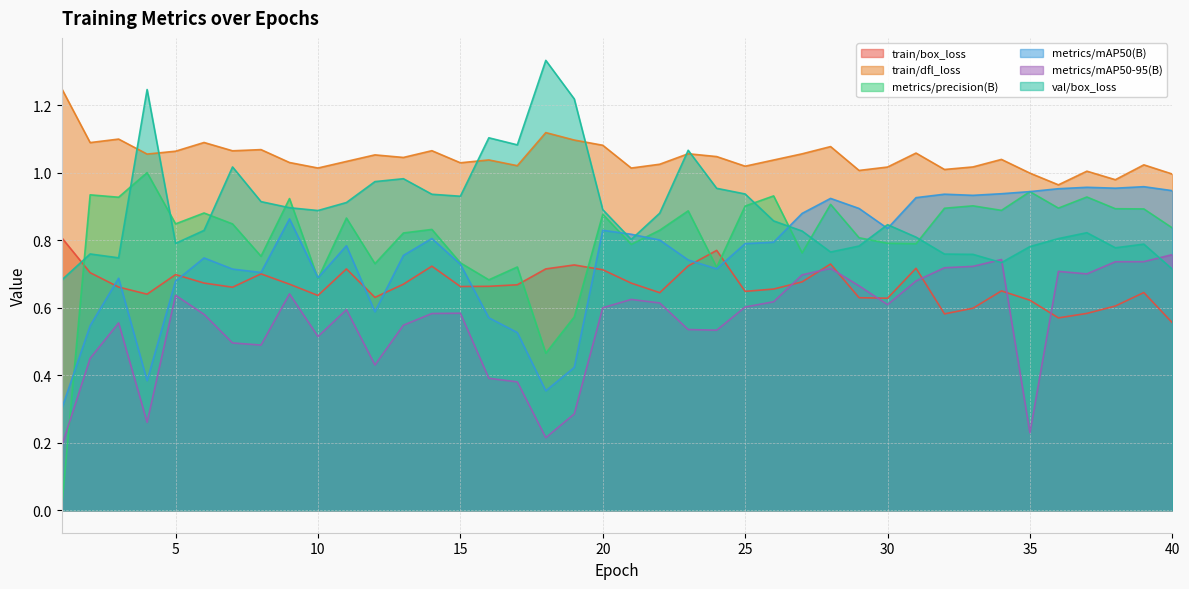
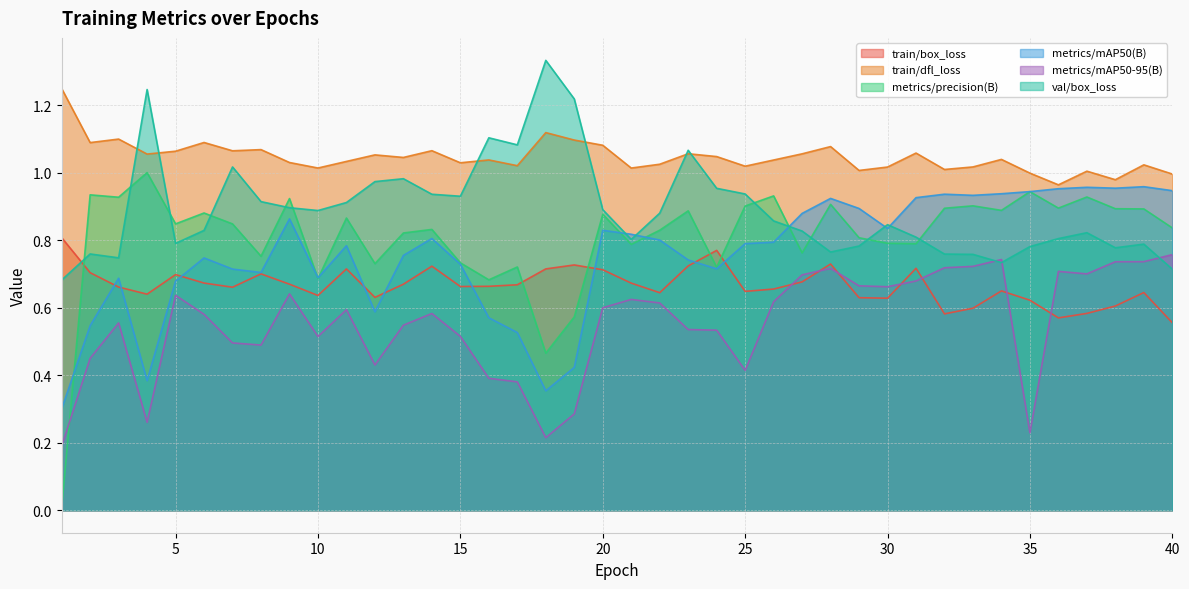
  {
    "metrics/mAP50-95(B)": {
      "5": 0.64,
      "10": 0.51,
-     "15": 0.58,
+     "15": 0.51,
      "20": 0.60,
-     "25": 0.60,
-     "30": 0.61,
+     "25": 0.41,
+     "30": 0.66,
      "35": 0.23,
      "40": 0.76
    }
  }
